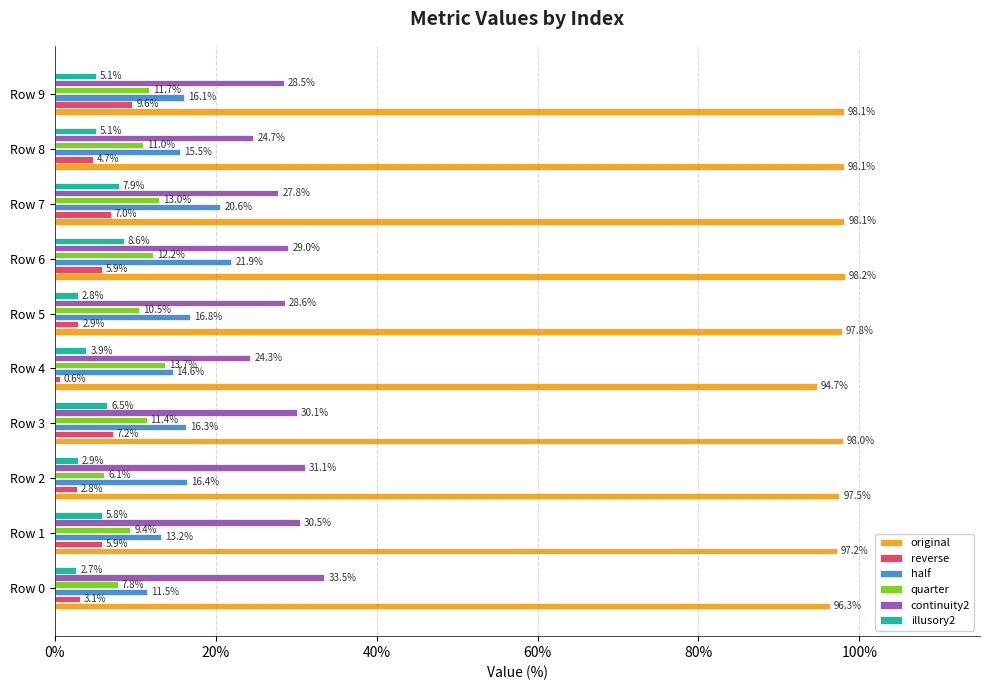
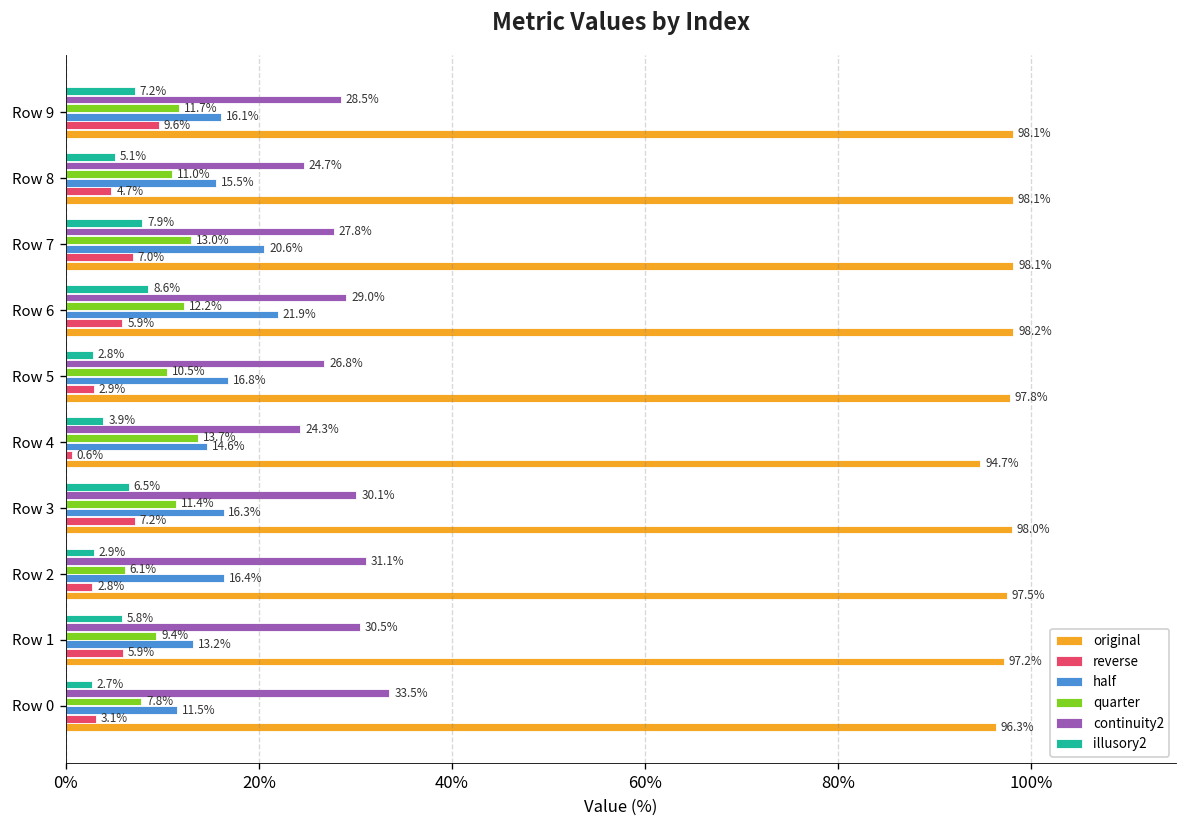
  {
    "original": {
      "Row 9": "98.1%",
      "Row 8": "98.1%",
      "Row 7": "98.1%",
      "Row 6": "98.2%",
      "Row 5": "97.8%",
      "Row 4": "94.7%",
      "Row 3": "98.0%",
      "Row 2": "97.5%",
      "Row 1": "97.2%",
      "Row 0": "96.3%"
    },
    "reverse": {
      "Row 9": "9.6%",
      "Row 8": "4.7%",
      "Row 7": "7.0%",
      "Row 6": "5.9%",
      "Row 5": "2.9%",
      "Row 4": "0.6%",
      "Row 3": "7.2%",
      "Row 2": "2.8%",
      "Row 1": "5.9%",
      "Row 0": "3.1%"
    },
    "half": {
      "Row 9": "16.1%",
      "Row 8": "15.5%",
      "Row 7": "20.6%",
      "Row 6": "21.9%",
      "Row 5": "16.8%",
      "Row 3": "16.3%",
      "Row 2": "16.4%",
      "Row 1": "13.2%",
      "Row 0": "11.5%"
    },
    "quarter": {
      "Row 9": "11.7%",
      "Row 8": "11.0%",
      "Row 7": "13.0%",
      "Row 6": "12.2%",
      "Row 5": "10.5%",
      "Row 3": "11.4%",
      "Row 2": "6.1%",
      "Row 1": "9.4%",
      "Row 0": "7.8%"
    },
    "continuity2": {
      "Row 9": "28.5%",
      "Row 8": "24.7%",
      "Row 7": "27.8%",
      "Row 6": "29.0%",
-     "Row 5": "28.6%",
+     "Row 5": "26.8%",
      "Row 4": "24.3%",
      "Row 3": "30.1%",
      "Row 2": "31.1%",
      "Row 1": "30.5%",
      "Row 0": "33.5%"
    },
    "illusory2": {
-     "Row 9": "5.1%",
+     "Row 9": "7.2%",
      "Row 8": "5.1%",
      "Row 7": "7.9%",
      "Row 6": "8.6%",
      "Row 5": "2.8%",
      "Row 4": "3.9%",
      "Row 3": "6.5%",
      "Row 2": "2.9%",
      "Row 1": "5.8%",
      "Row 0": "2.7%"
    }
  }
